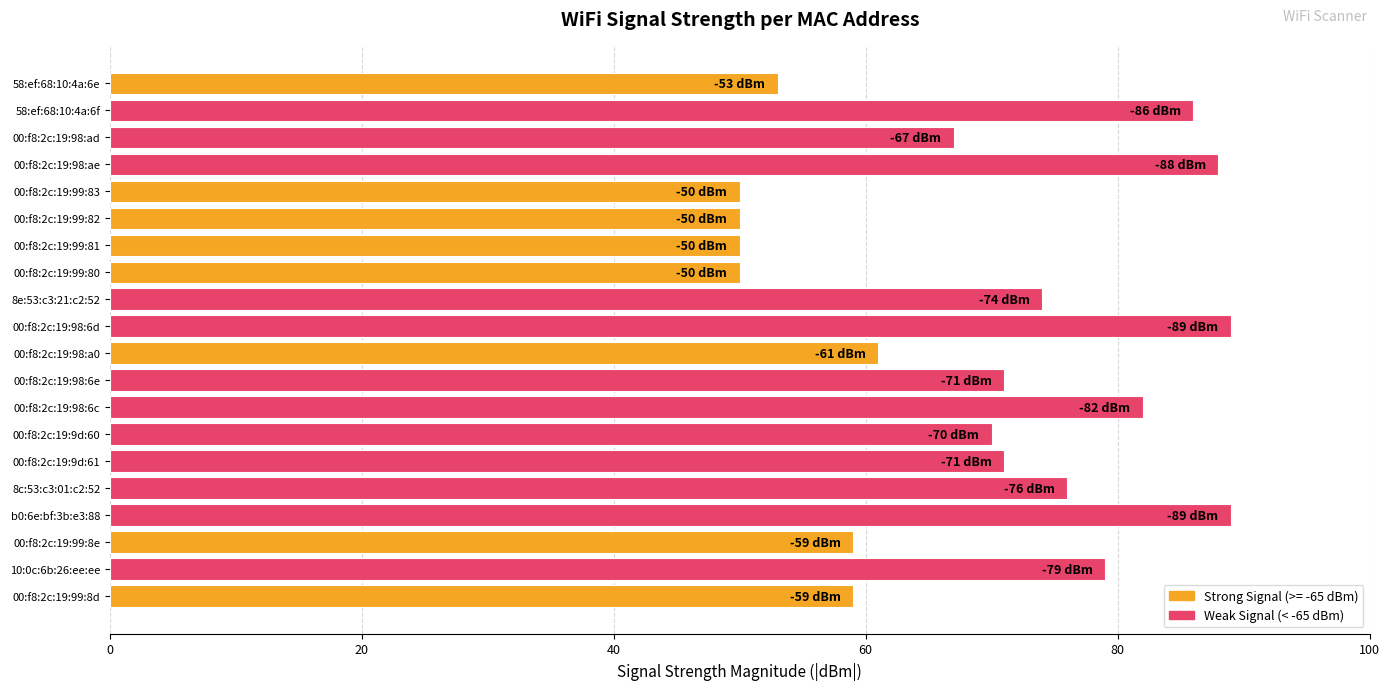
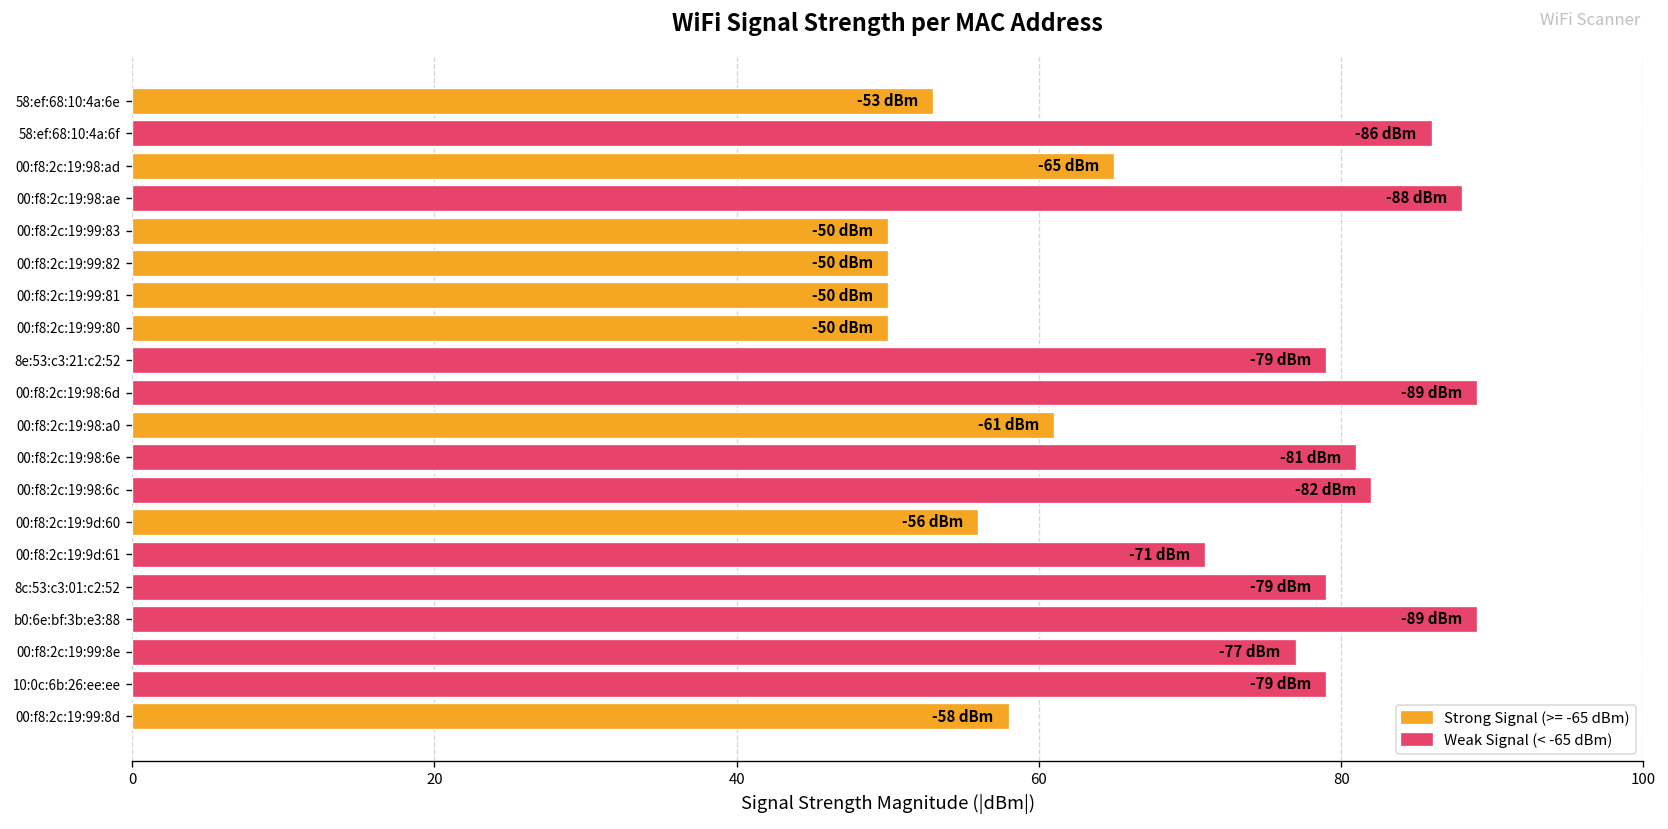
  {
-   "00:f8:2c:19:98:ad": -67,
-   "8e:53:c3:21:c2:52": -74,
-   "00:f8:2c:19:98:6e": -71,
-   "00:f8:2c:19:9d:60": -70,
-   "8c:53:c3:01:c2:52": -76,
-   "00:f8:2c:19:99:8e": -59,
-   "00:f8:2c:19:99:8d": -59
+   "00:f8:2c:19:98:ad": -65,
+   "8e:53:c3:21:c2:52": -79,
+   "00:f8:2c:19:98:6e": -81,
+   "00:f8:2c:19:9d:60": -56,
+   "8c:53:c3:01:c2:52": -79,
+   "00:f8:2c:19:99:8e": -77,
+   "00:f8:2c:19:99:8d": -58
  }
